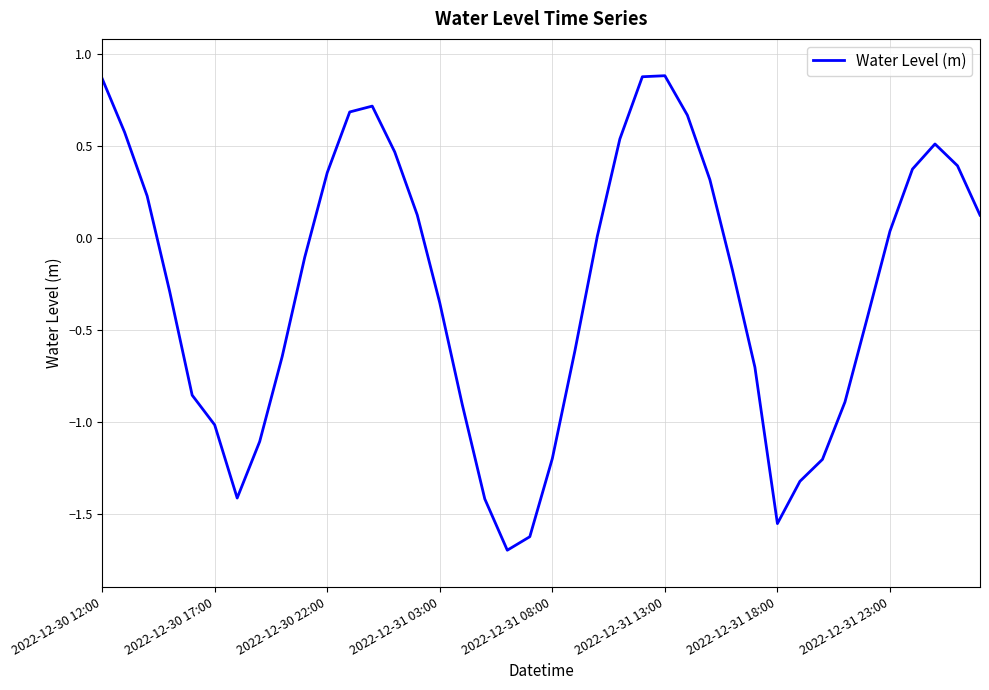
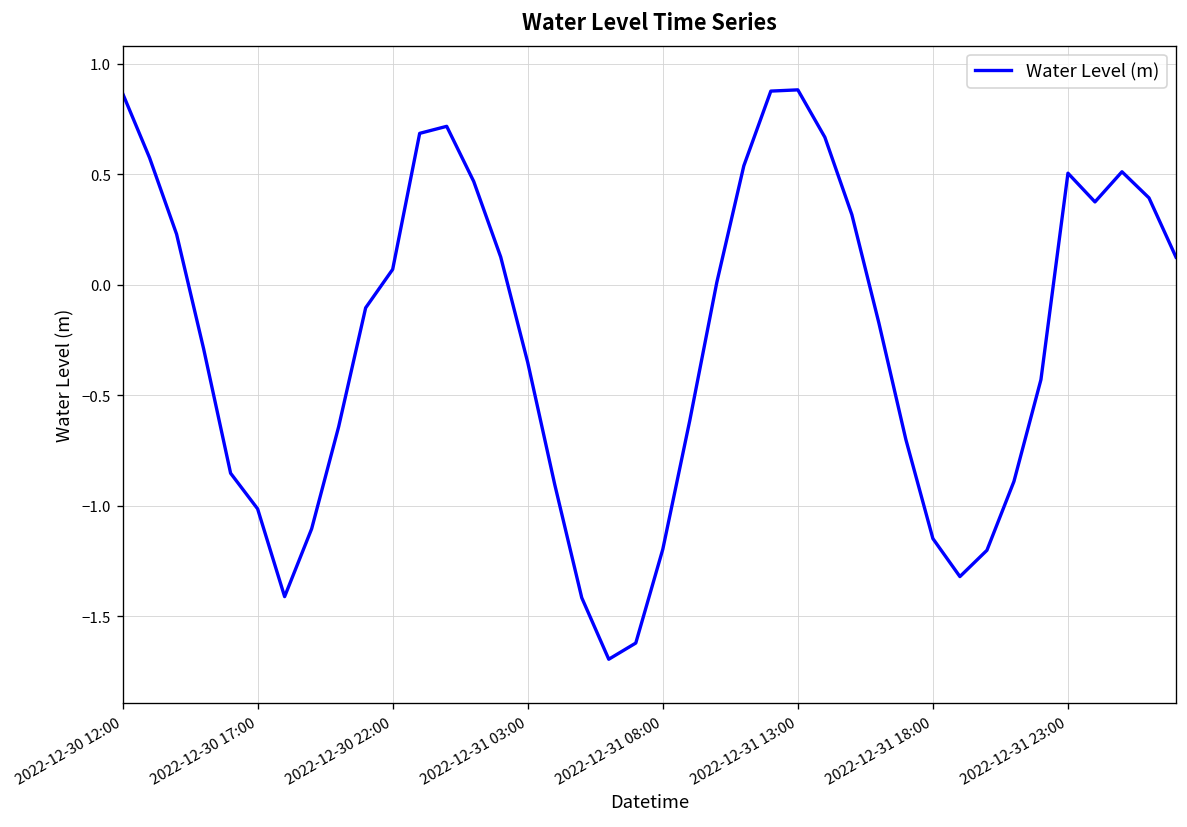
  {
    "2022-12-30 12:00": 0.87,
    "2022-12-30 17:00": -1.01,
-   "2022-12-30 22:00": 0.35,
+   "2022-12-30 22:00": 0.07,
    "2022-12-31 03:00": -0.35,
    "2022-12-31 08:00": -1.20,
    "2022-12-31 13:00": 0.88,
-   "2022-12-31 18:00": -1.55,
-   "2022-12-31 23:00": 0.04
+   "2022-12-31 18:00": -1.15,
+   "2022-12-31 23:00": 0.50
  }
